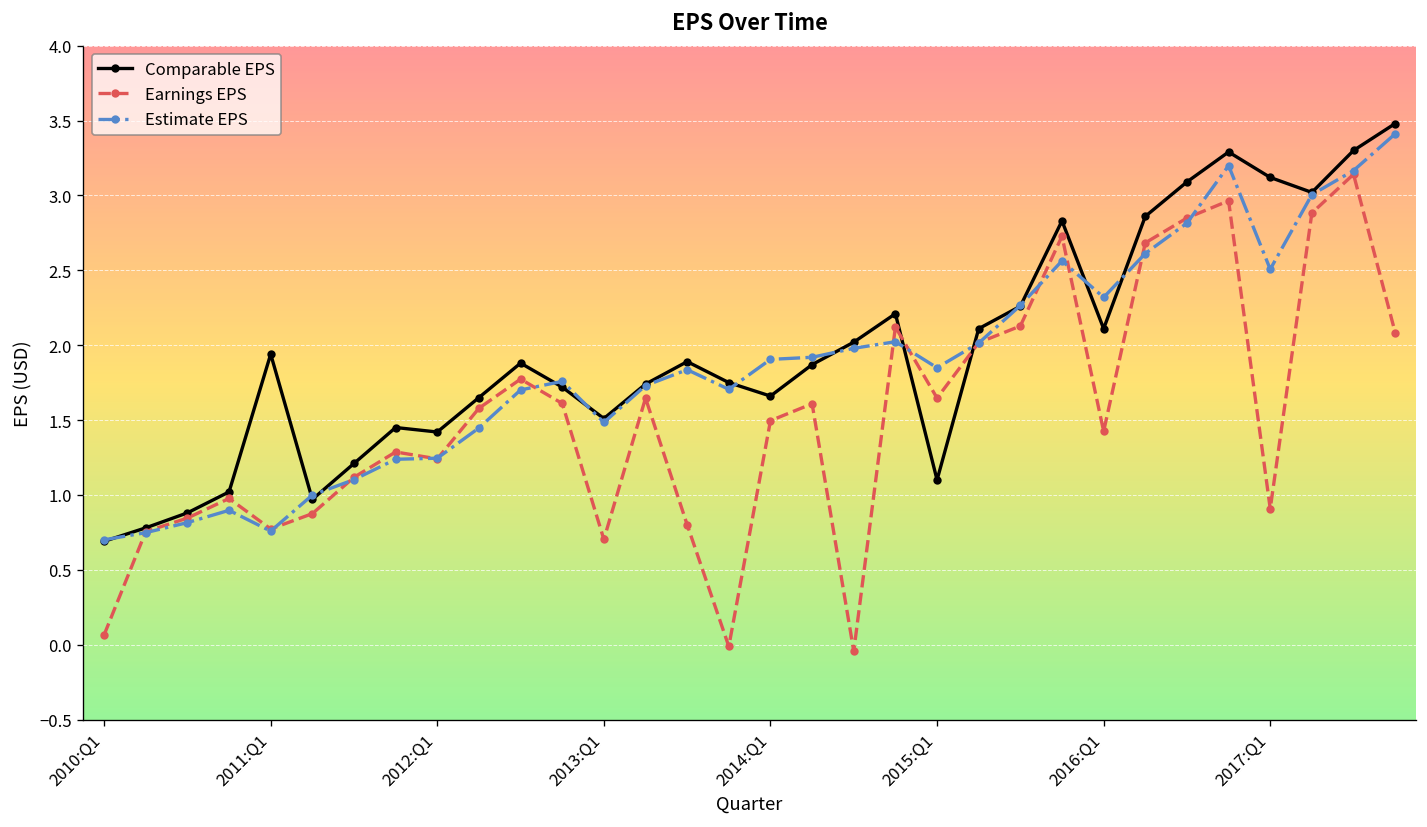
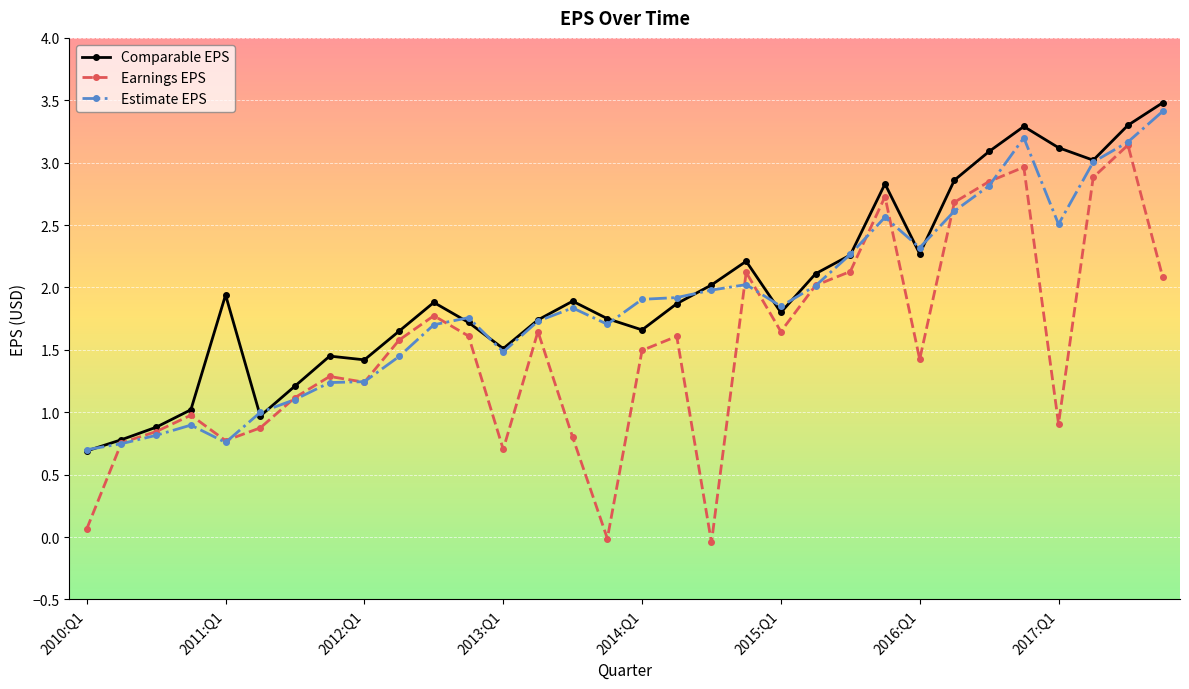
  {
    "Comparable EPS": {
      "2011:Q1": 1.94,
      "2012:Q1": 1.42,
      "2013:Q1": 1.51,
      "2014:Q1": 1.66,
-     "2015:Q1": 1.1,
-     "2016:Q1": 2.11,
+     "2015:Q1": 1.8,
+     "2016:Q1": 2.27,
      "2017:Q1": 3.12
    },
    "Earnings EPS": {
      "2010:Q1": 0.07,
      "2013:Q1": 0.70,
      "2014:Q1": 1.50,
      "2015:Q1": 1.65,
      "2016:Q1": 1.42,
      "2017:Q1": 0.91
    },
    "Estimate EPS": {
      "2013:Q1": 1.48,
      "2014:Q1": 1.91,
      "2015:Q1": 1.85,
      "2016:Q1": 2.32,
      "2017:Q1": 2.51
    }
  }
